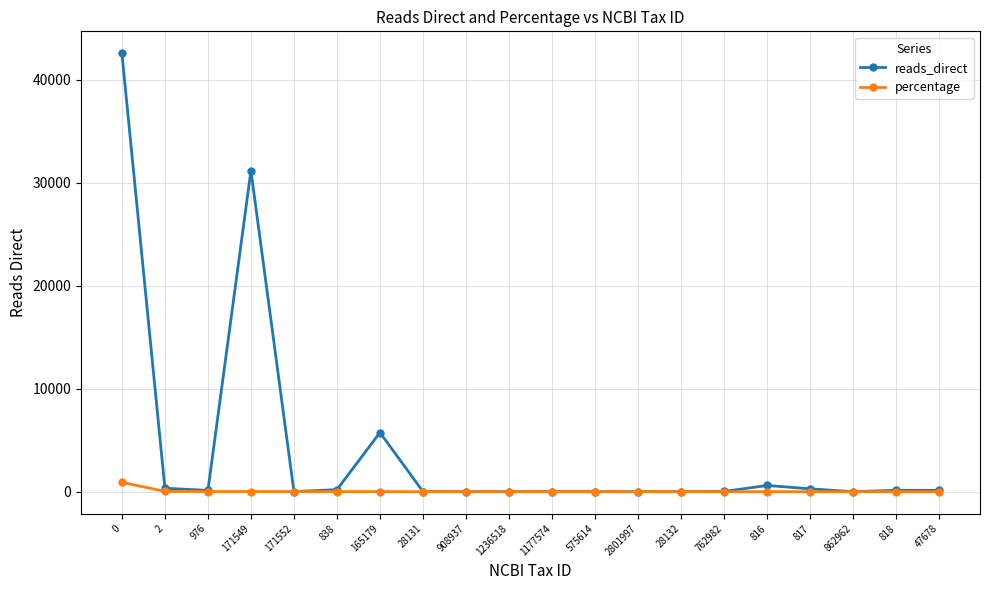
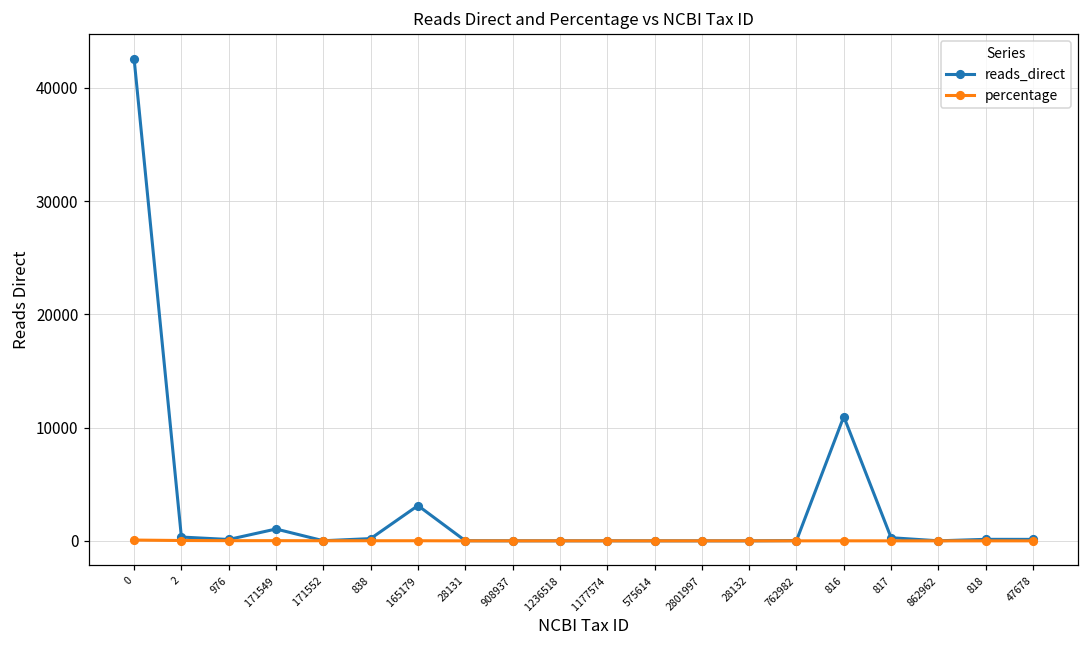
  {
    "reads_direct": {
      "0": 42600,
      "2": 300,
-     "171549": 31200,
-     "165179": 5700,
-     "816": 600,
+     "171549": 1000,
+     "165179": 3100,
+     "816": 11000,
      "817": 300
    },
    "percentage": {
-     "0": 900,
+     "0": 100,
      "2": 0,
      "171549": 0,
      "165179": 0,
      "816": 0,
      "817": 0
    }
  }
